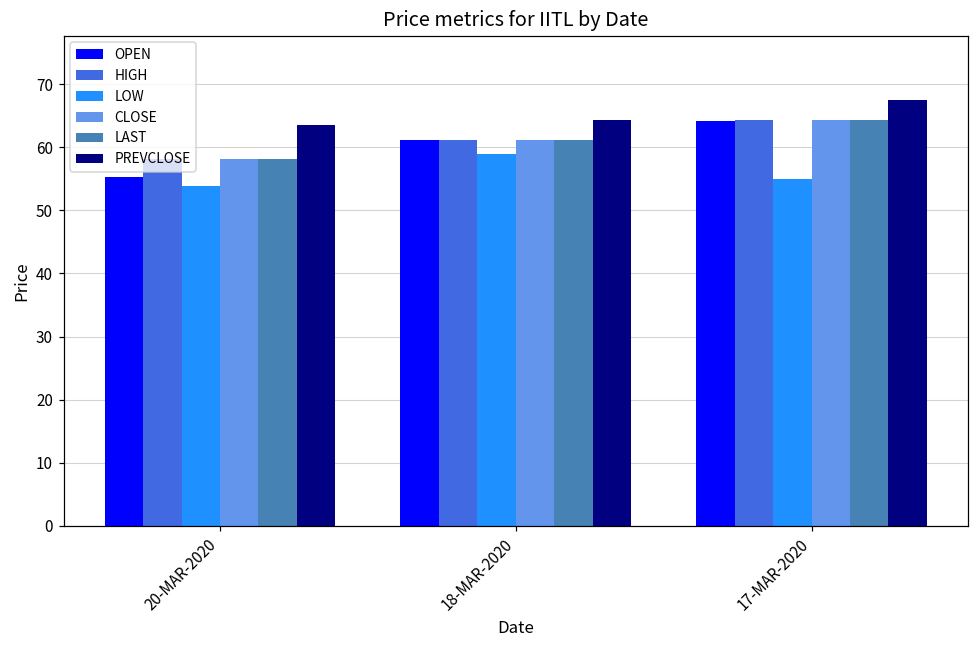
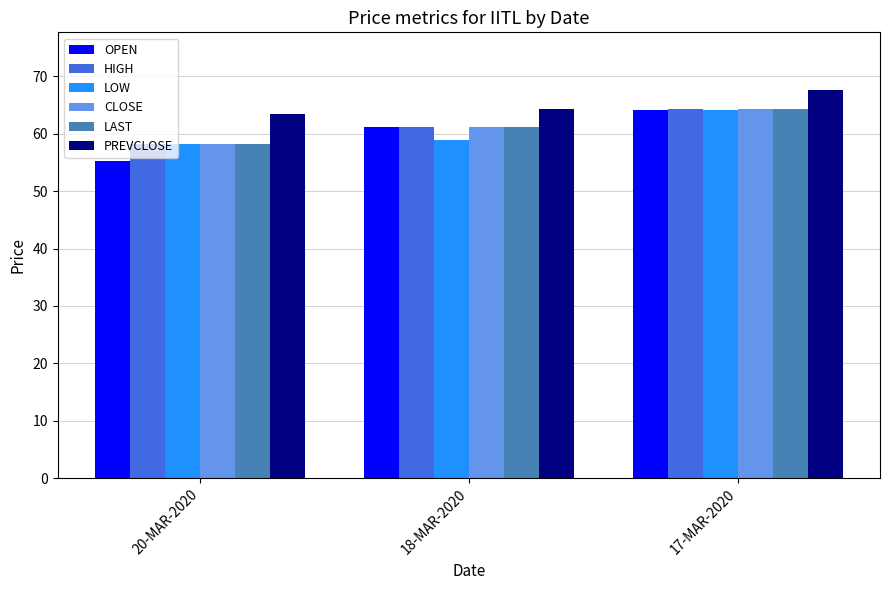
  {
    "OPEN": {
      "20-MAR-2020": 55,
      "18-MAR-2020": 61,
      "17-MAR-2020": 64
    },
    "LOW": {
-     "20-MAR-2020": 54,
+     "20-MAR-2020": 58,
      "18-MAR-2020": 59,
-     "17-MAR-2020": 55
+     "17-MAR-2020": 64
    },
    "PREVCLOSE": {
      "20-MAR-2020": 64,
      "18-MAR-2020": 64,
      "17-MAR-2020": 68
    }
  }
